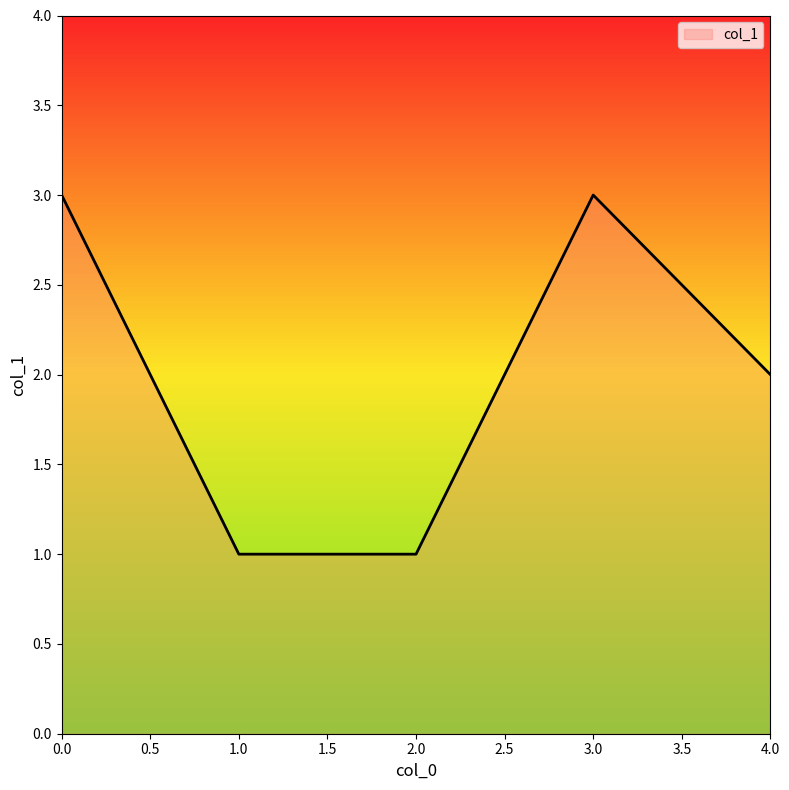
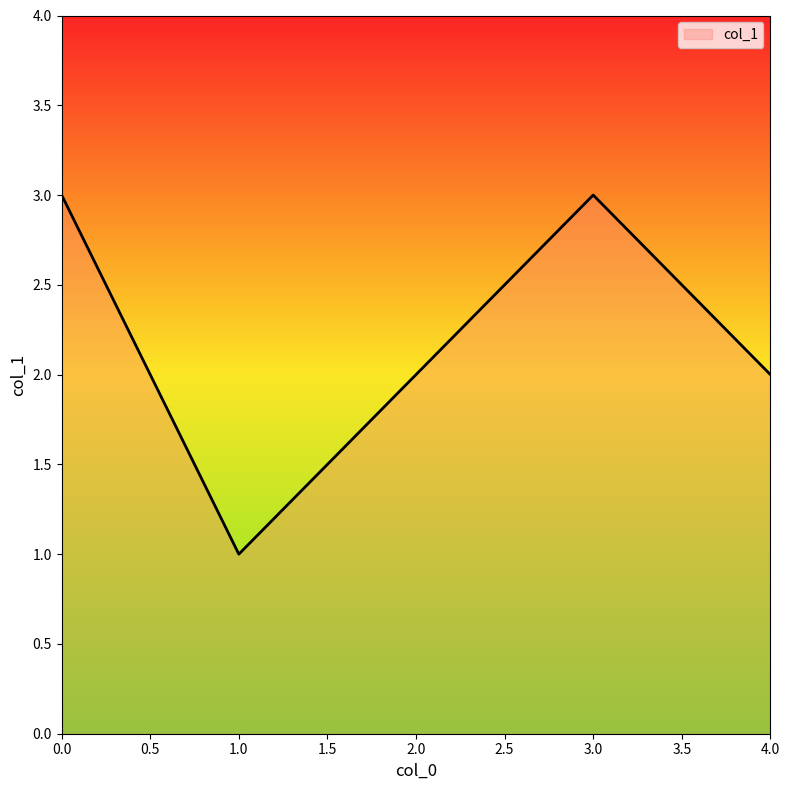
  {
    "0.0": 3,
    "1.0": 1,
-   "2.0": 1,
+   "2.0": 2,
    "3.0": 3,
    "4.0": 2
  }
